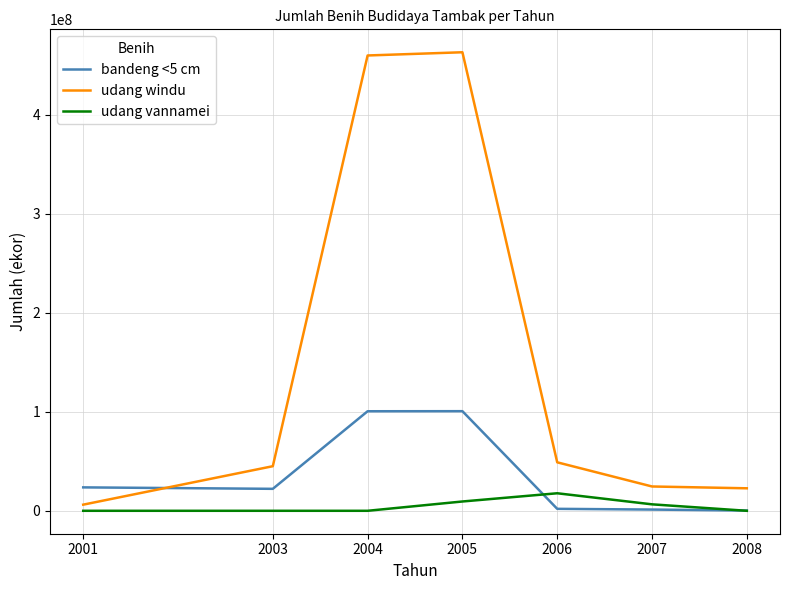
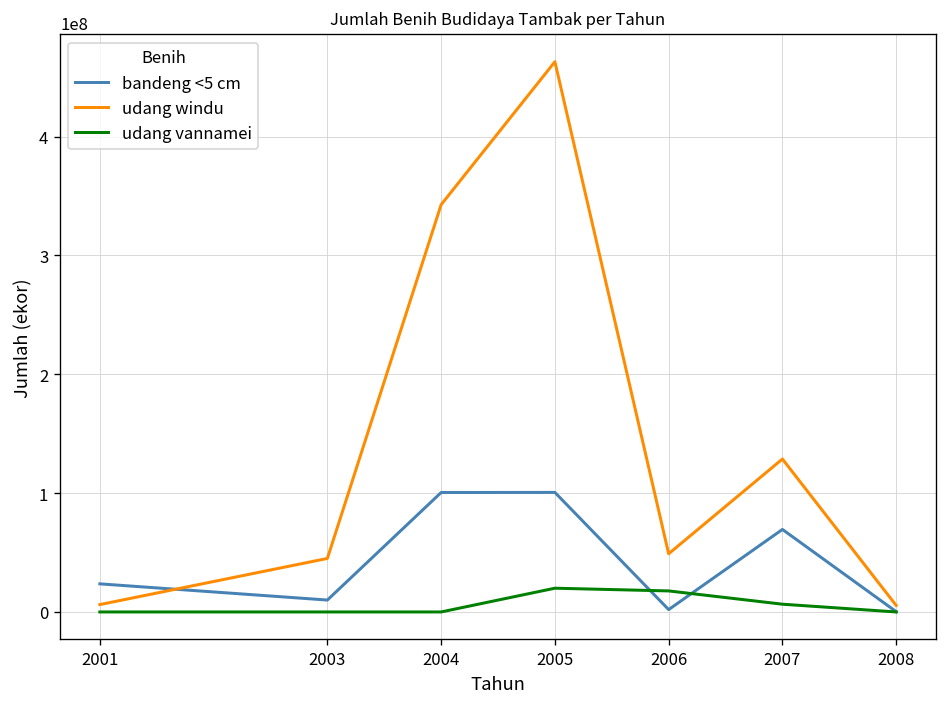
  {
    "bandeng <5 cm": {
      "2001": 20000000,
-     "2003": 20000000,
+     "2003": 10000000,
      "2004": 100000000,
      "2005": 100000000,
      "2006": 0,
-     "2007": 0
+     "2007": 70000000
    },
    "udang windu": {
      "2001": 10000000,
      "2003": 50000000,
-     "2004": 460000000,
+     "2004": 340000000,
      "2005": 460000000,
      "2006": 50000000,
-     "2007": 20000000,
-     "2008": 20000000
+     "2007": 130000000,
+     "2008": 10000000
    },
    "udang vannamei": {
      "2001": 0,
      "2003": 0,
      "2004": 0,
-     "2005": 10000000,
+     "2005": 20000000,
      "2006": 20000000,
      "2007": 10000000
    }
  }
